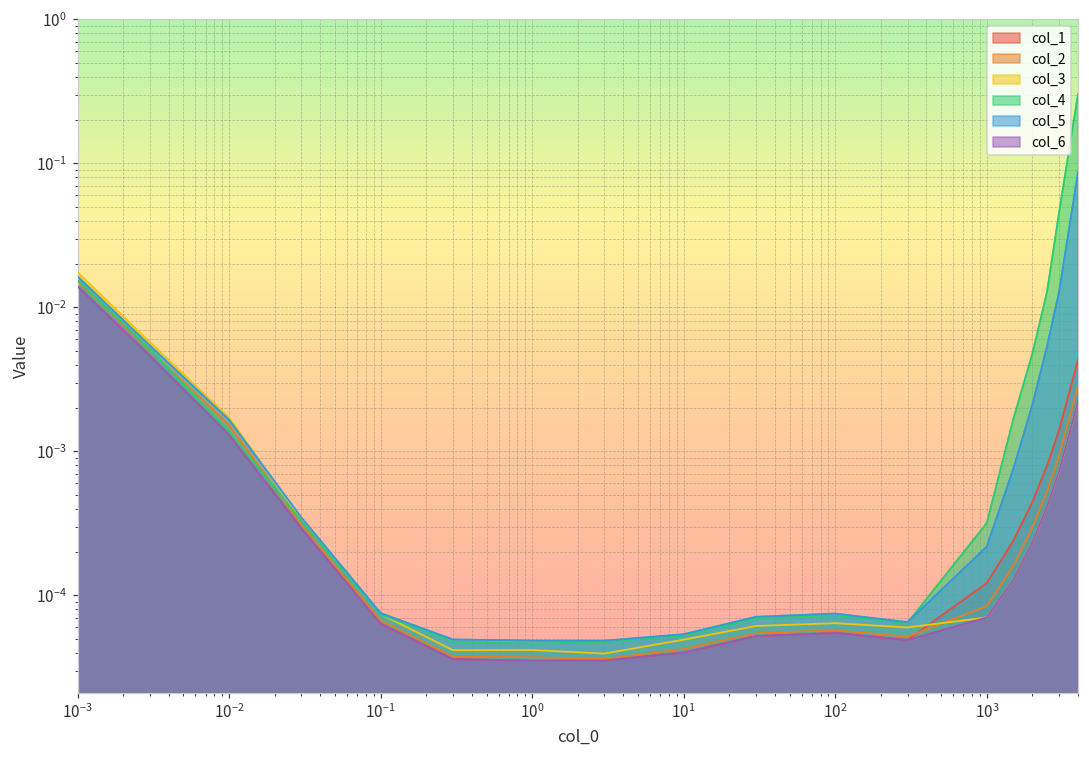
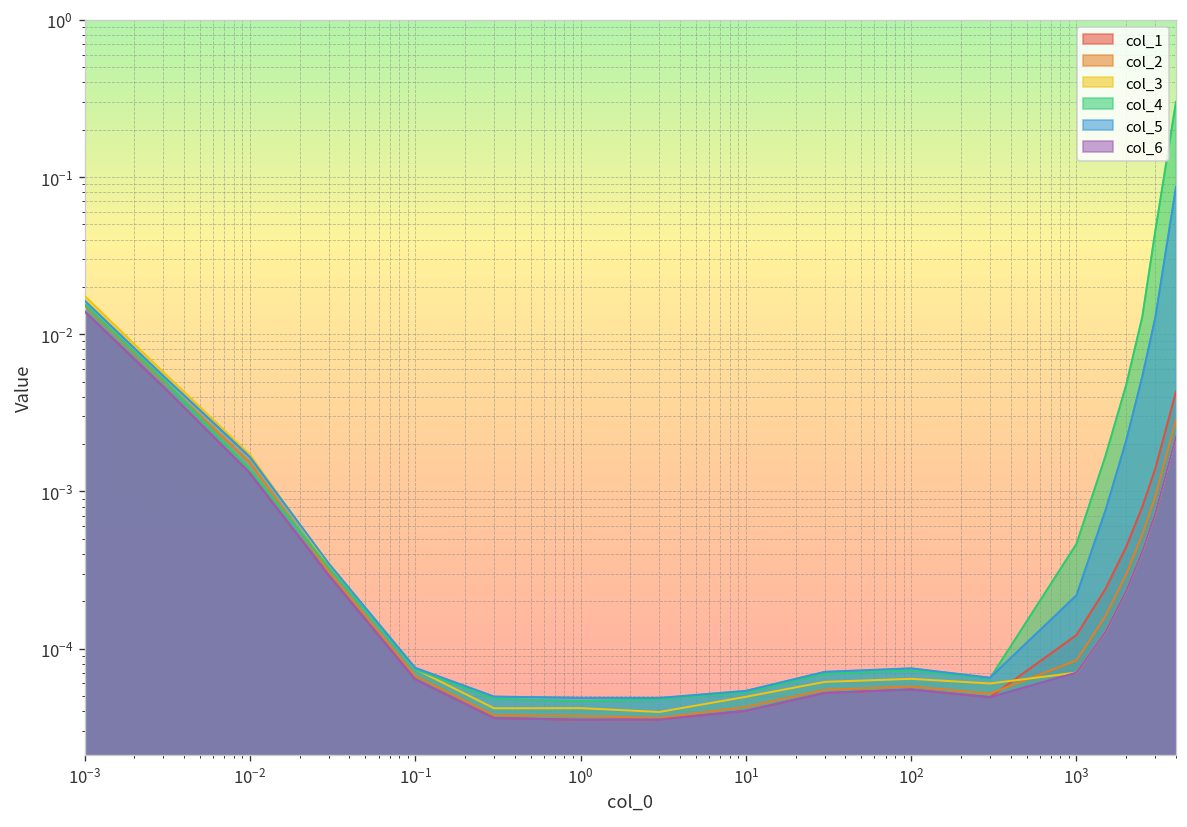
  {
    "col_3": {
      "10^-3": 0.018,
      "10^0": 0.00004,
      "10^1": 0.00005,
      "10^2": 0.00006
    },
    "col_4": {
      "10^-2": 0.0014,
      "10^0": 0.000046,
-     "10^3": 0.00032
+     "10^3": 0.00046
    },
    "col_5": {
      "10^-3": 0.016,
      "10^0": 0.00005,
      "10^3": 0.00022
    }
  }
